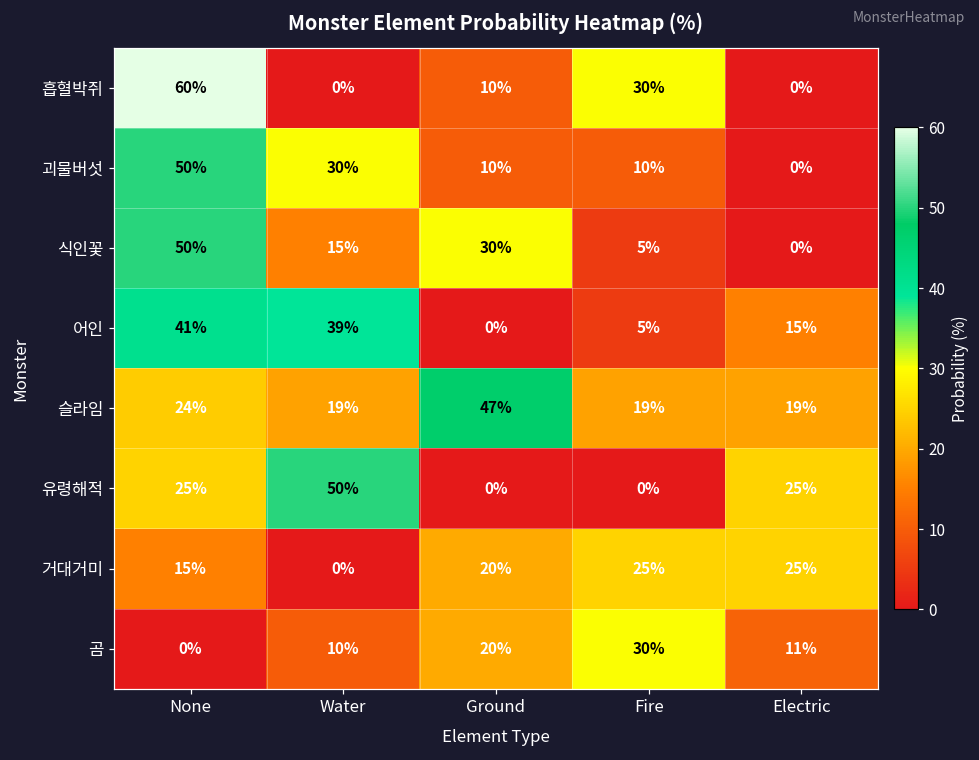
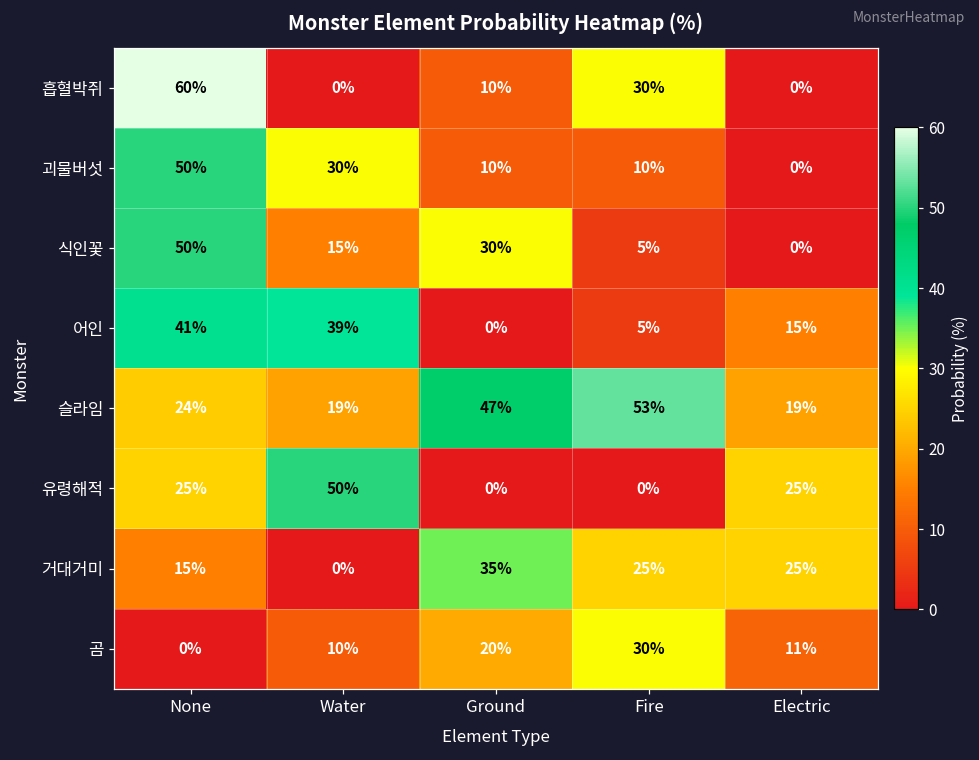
  {
    "흡혈박쥐": {
      "None": "60%",
      "Water": "0%",
      "Ground": "10%",
      "Fire": "30%",
      "Electric": "0%"
    },
    "괴물버섯": {
      "None": "50%",
      "Water": "30%",
      "Ground": "10%",
      "Fire": "10%",
      "Electric": "0%"
    },
    "식인꽃": {
      "None": "50%",
      "Water": "15%",
      "Ground": "30%",
      "Fire": "5%",
      "Electric": "0%"
    },
    "어인": {
      "None": "41%",
      "Water": "39%",
      "Ground": "0%",
      "Fire": "5%",
      "Electric": "15%"
    },
    "슬라임": {
      "None": "24%",
      "Water": "19%",
      "Ground": "47%",
-     "Fire": "19%",
+     "Fire": "53%",
      "Electric": "19%"
    },
    "유령해적": {
      "None": "25%",
      "Water": "50%",
      "Ground": "0%",
      "Fire": "0%",
      "Electric": "25%"
    },
    "거대거미": {
      "None": "15%",
      "Water": "0%",
-     "Ground": "20%",
+     "Ground": "35%",
      "Fire": "25%",
      "Electric": "25%"
    },
    "곰": {
      "None": "0%",
      "Water": "10%",
      "Ground": "20%",
      "Fire": "30%",
      "Electric": "11%"
    }
  }
